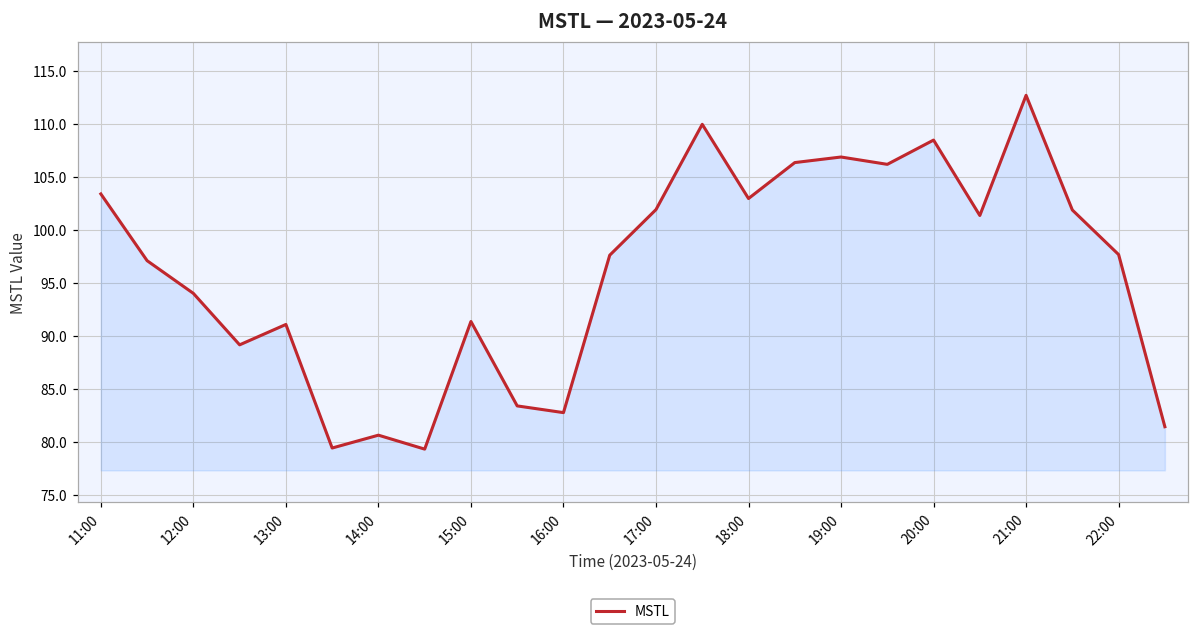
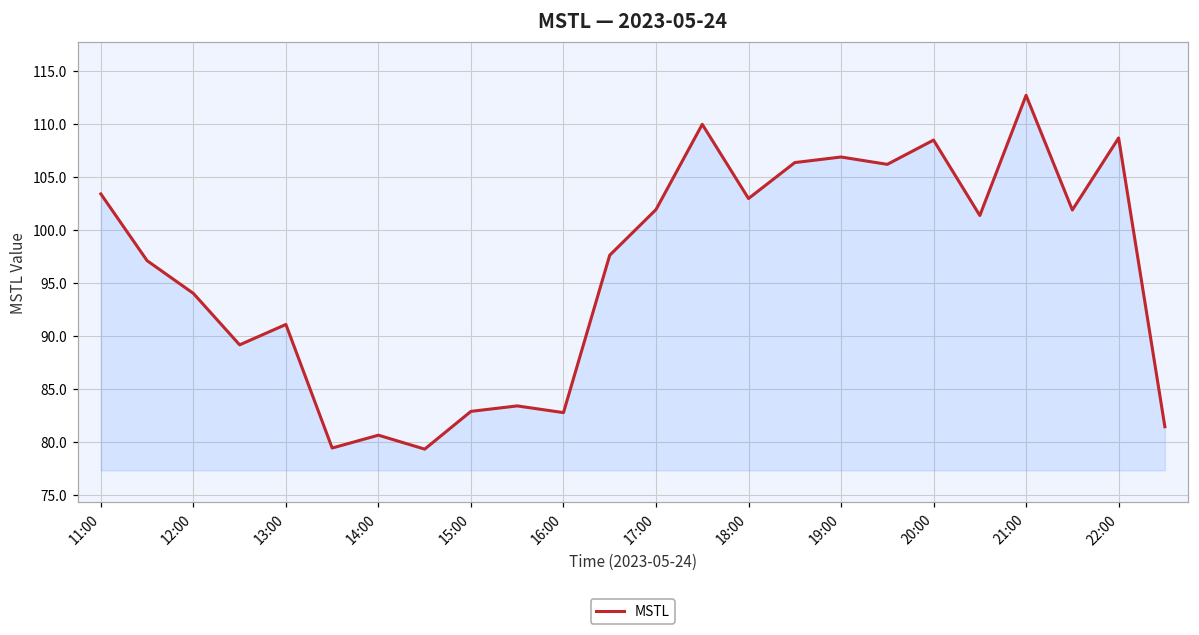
  {
    "11:00": 103,
    "12:00": 94,
    "13:00": 91,
    "14:00": 81,
-   "15:00": 91,
+   "15:00": 83,
    "16:00": 83,
    "17:00": 102,
    "18:00": 103,
    "19:00": 107,
    "20:00": 108,
    "21:00": 113,
-   "22:00": 98
+   "22:00": 109
  }
